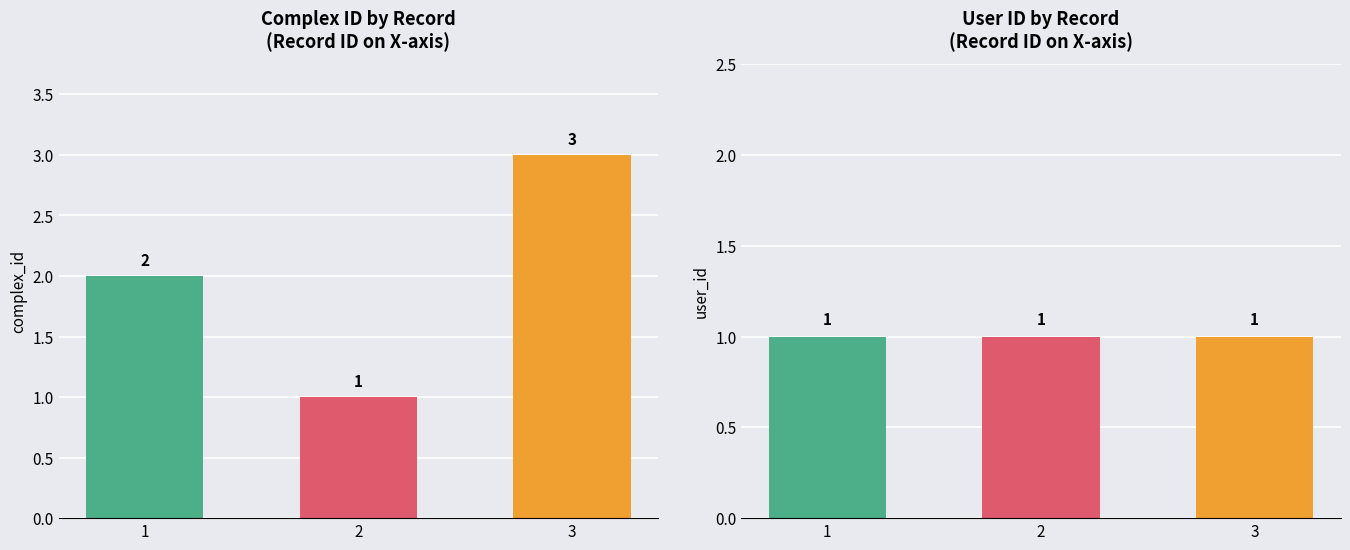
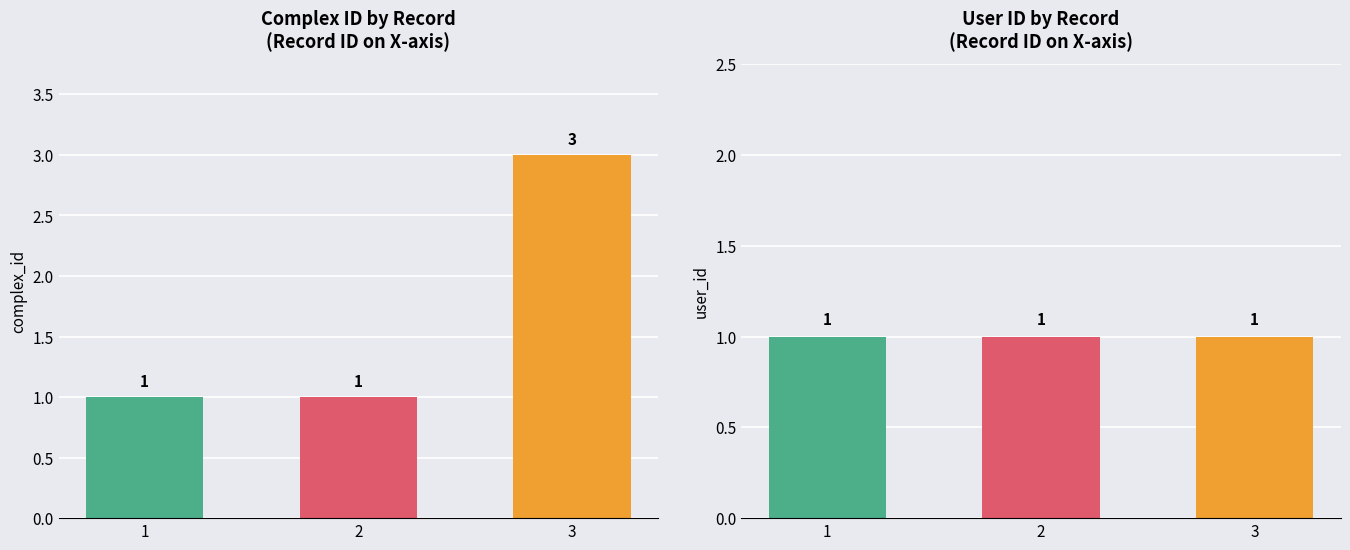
  {
    "Complex ID by Record (Record ID on X-axis)": {
-     "1": 2,
+     "1": 1,
      "2": 1,
      "3": 3
    },
    "User ID by Record (Record ID on X-axis)": {
      "1": 1,
      "2": 1,
      "3": 1
    }
  }
